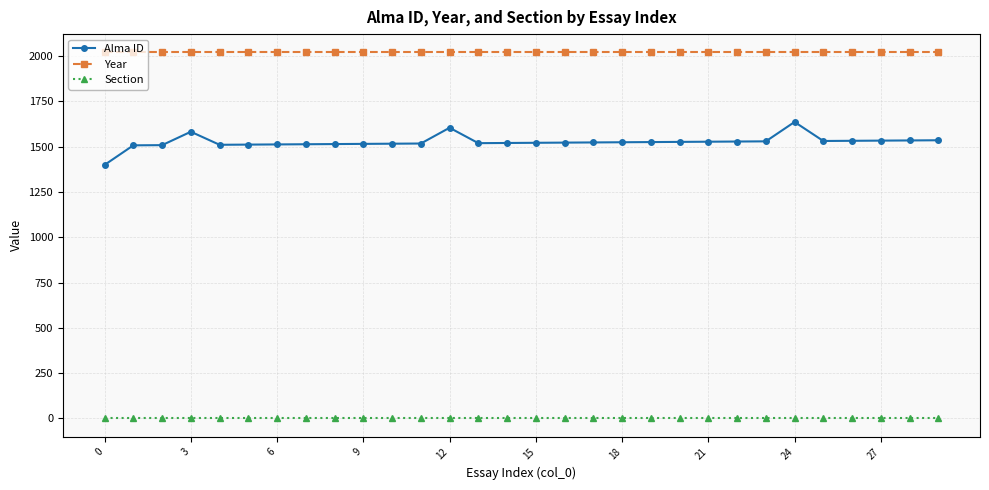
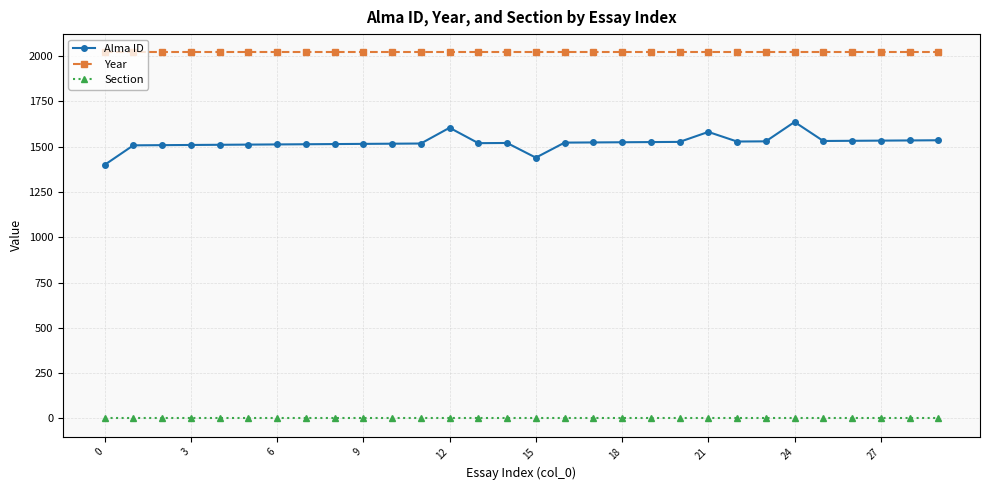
  {
    "Alma ID": {
      "0": 1400,
-     "3": 1580,
+     "3": 1510,
      "6": 1510,
      "9": 1520,
      "12": 1610,
-     "15": 1520,
+     "15": 1440,
      "18": 1530,
-     "21": 1530,
+     "21": 1580,
      "24": 1640,
      "27": 1530
    },
    "Year": {
      "3": 2020,
      "6": 2020,
      "9": 2020,
      "12": 2020,
      "15": 2020,
      "18": 2020,
      "21": 2020,
      "24": 2020,
      "27": 2020
    },
    "Section": {
      "0": 0,
      "3": 0,
      "6": 0,
      "9": 0,
      "12": 0,
      "15": 0,
      "18": 0,
      "21": 0,
      "24": 0,
      "27": 0
    }
  }
